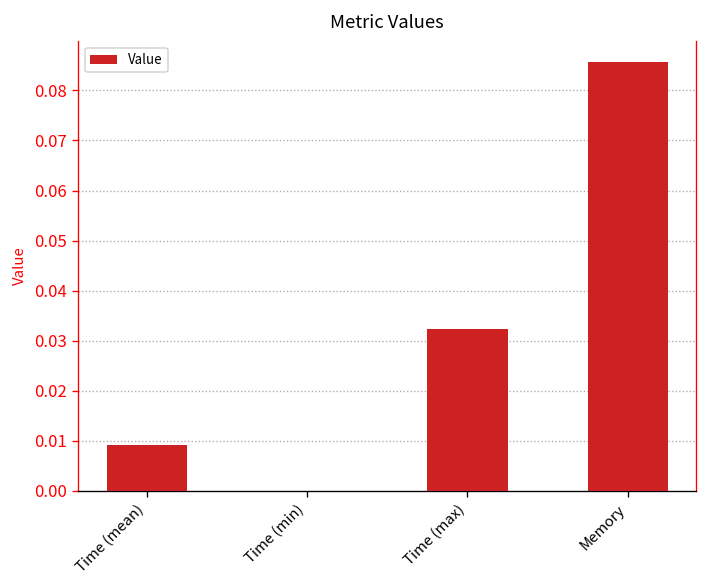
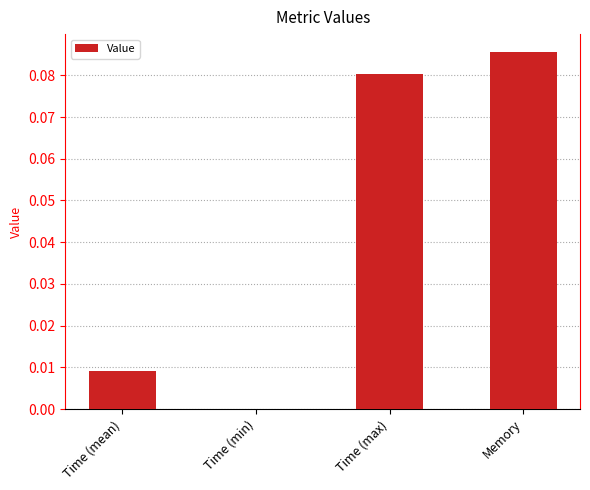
  {
    "Time (mean)": 0.009,
-   "Time (max)": 0.032,
+   "Time (max)": 0.080,
    "Memory": 0.086
  }
